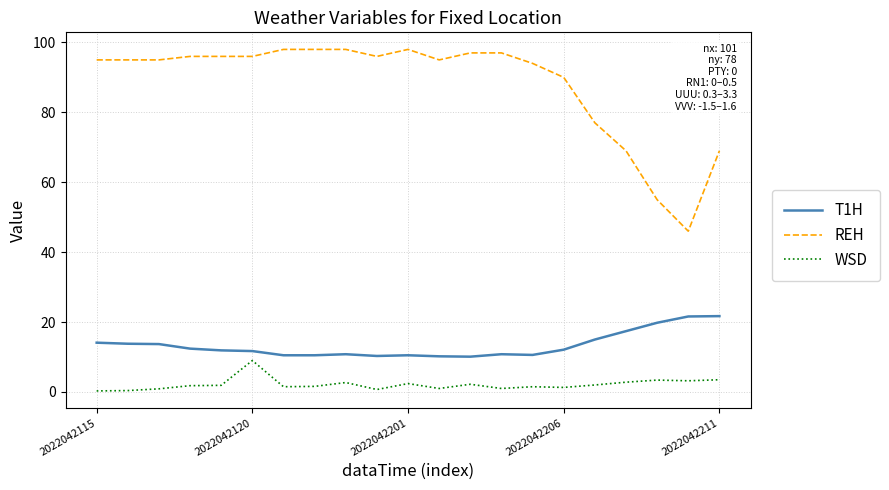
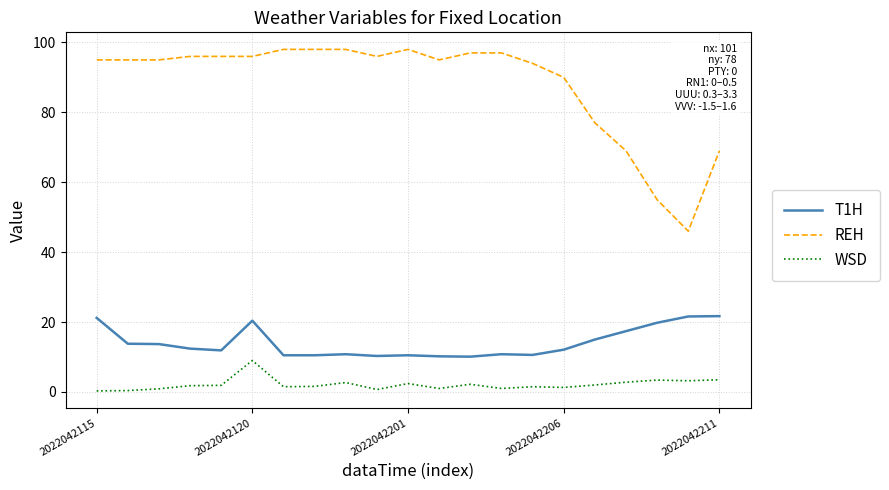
  {
    "T1H": {
-     "2022042115": 14,
-     "2022042120": 12,
+     "2022042115": 21,
+     "2022042120": 20,
      "2022042201": 11,
      "2022042206": 12,
      "2022042211": 22
    },
    "REH": {
      "2022042115": 95,
      "2022042120": 96,
      "2022042201": 98,
      "2022042206": 90,
      "2022042211": 69
    },
    "WSD": {
      "2022042115": 0,
      "2022042120": 9,
      "2022042201": 2,
      "2022042206": 1,
      "2022042211": 4
    }
  }
